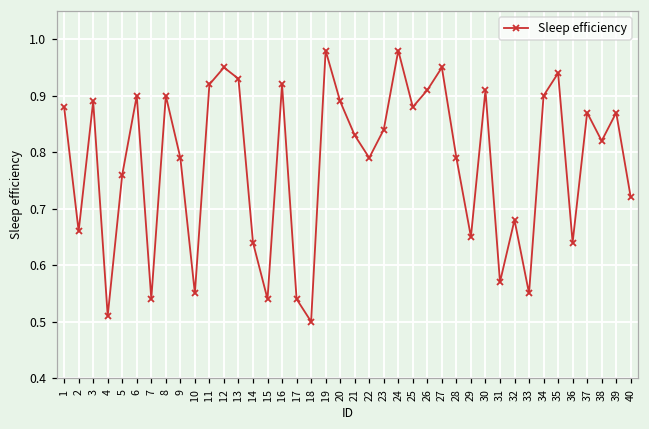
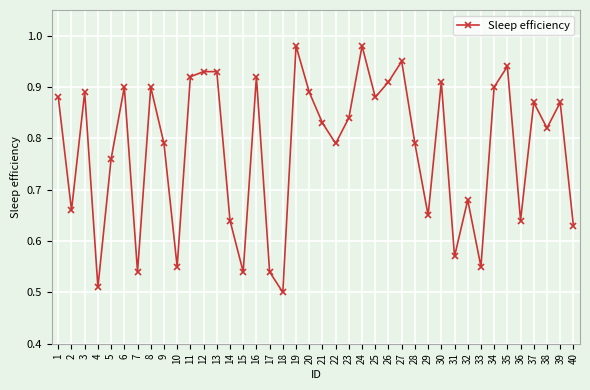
  {
    "1": 0.88,
    "2": 0.66,
    "3": 0.89,
    "4": 0.51,
    "5": 0.76,
    "6": 0.90,
    "7": 0.54,
    "8": 0.90,
    "9": 0.79,
    "10": 0.55,
    "11": 0.92,
-   "12": 0.95,
+   "12": 0.93,
    "13": 0.93,
    "14": 0.64,
    "15": 0.54,
    "16": 0.92,
    "17": 0.54,
    "18": 0.50,
    "19": 0.98,
    "20": 0.89,
    "21": 0.83,
    "22": 0.79,
    "23": 0.84,
    "24": 0.98,
    "25": 0.88,
    "26": 0.91,
    "27": 0.95,
    "28": 0.79,
    "29": 0.65,
    "30": 0.91,
    "31": 0.57,
    "32": 0.68,
    "33": 0.55,
    "34": 0.90,
    "35": 0.94,
    "36": 0.64,
    "37": 0.87,
    "38": 0.82,
    "39": 0.87,
-   "40": 0.72
+   "40": 0.63
  }
